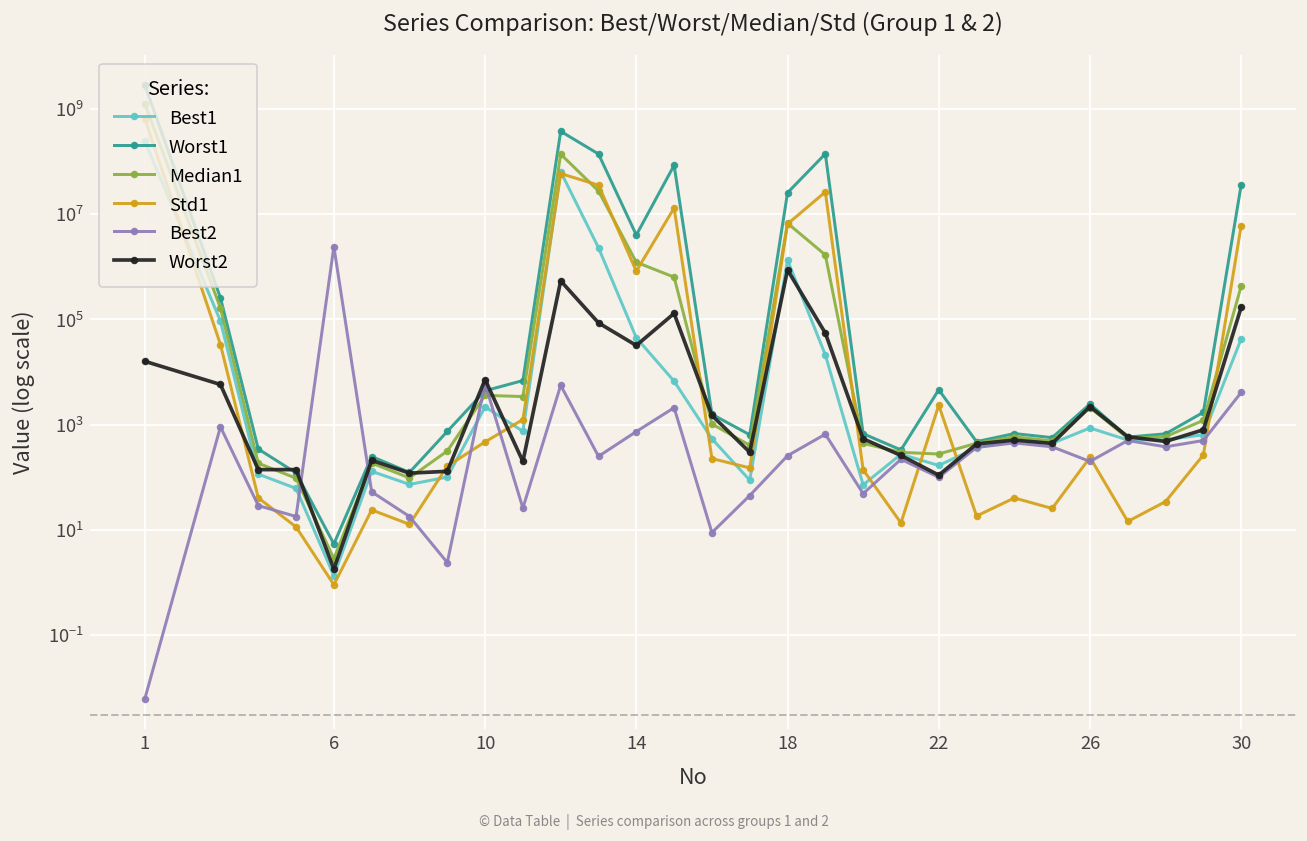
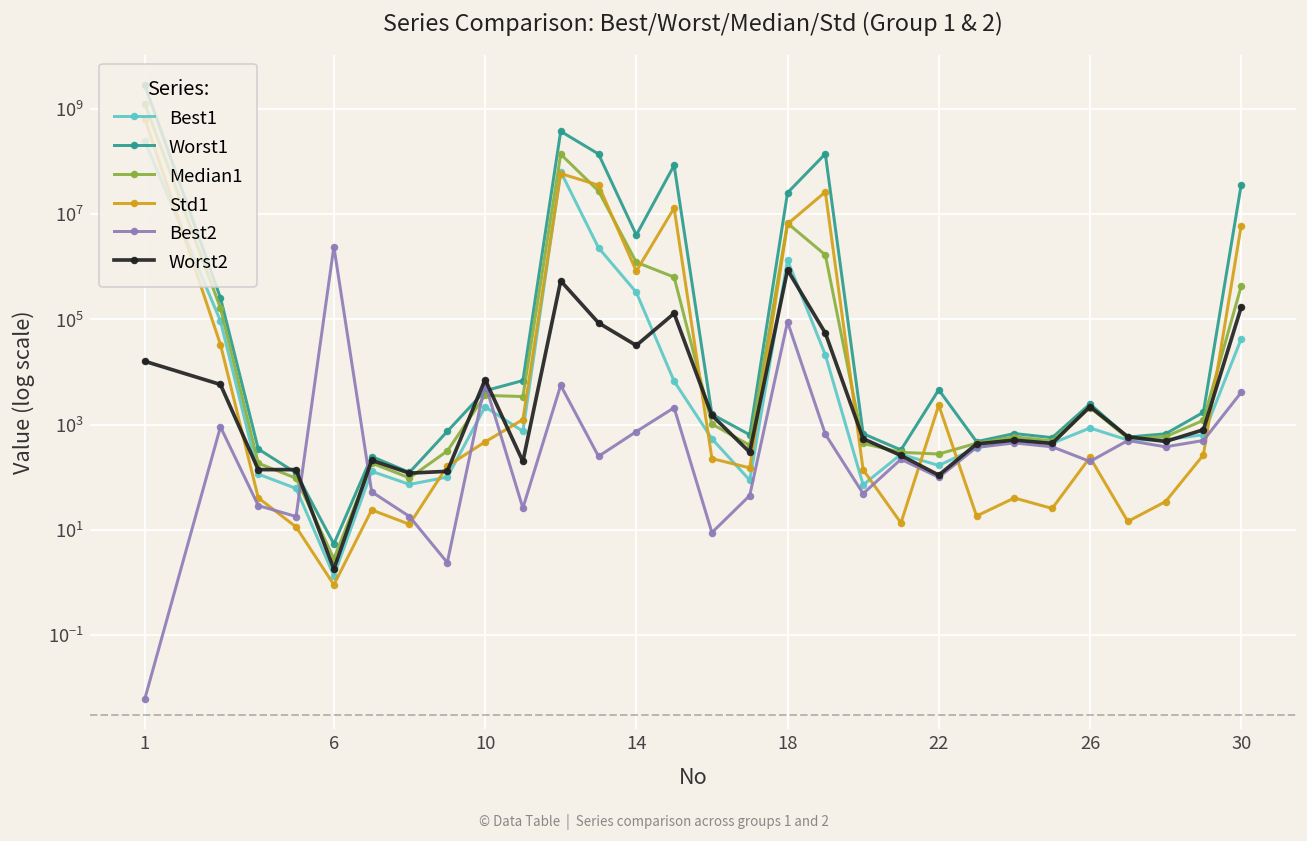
  {
    "Best1": {
      "6": 1.4,
      "10": 2000,
-     "14": 40000,
+     "14": 300000,
      "18": 1300000,
      "22": 170,
      "26": 900,
      "30": 40000
    },
    "Worst1": {
      "6": 5,
      "10": 4000,
      "14": 4000000,
      "18": 30000000,
      "22": 5000,
      "30": 40000000
    },
    "Median1": {
      "6": 3,
      "10": 4000,
      "14": 1200000,
      "22": 300,
      "30": 400000
    },
    "Std1": {
      "6": 1,
      "10": 500,
      "14": 800000,
      "22": 2000,
      "26": 200,
      "30": 6000000
    },
    "Best2": {
      "1": 0.006,
      "6": 2000000,
      "10": 6000,
      "14": 700,
-     "18": 300,
+     "18": 90000,
      "26": 200,
      "30": 4000
    },
    "Worst2": {
      "1": 16000,
      "6": 2,
      "10": 7000,
      "14": 30000,
      "18": 900000,
      "30": 170000
    }
  }
